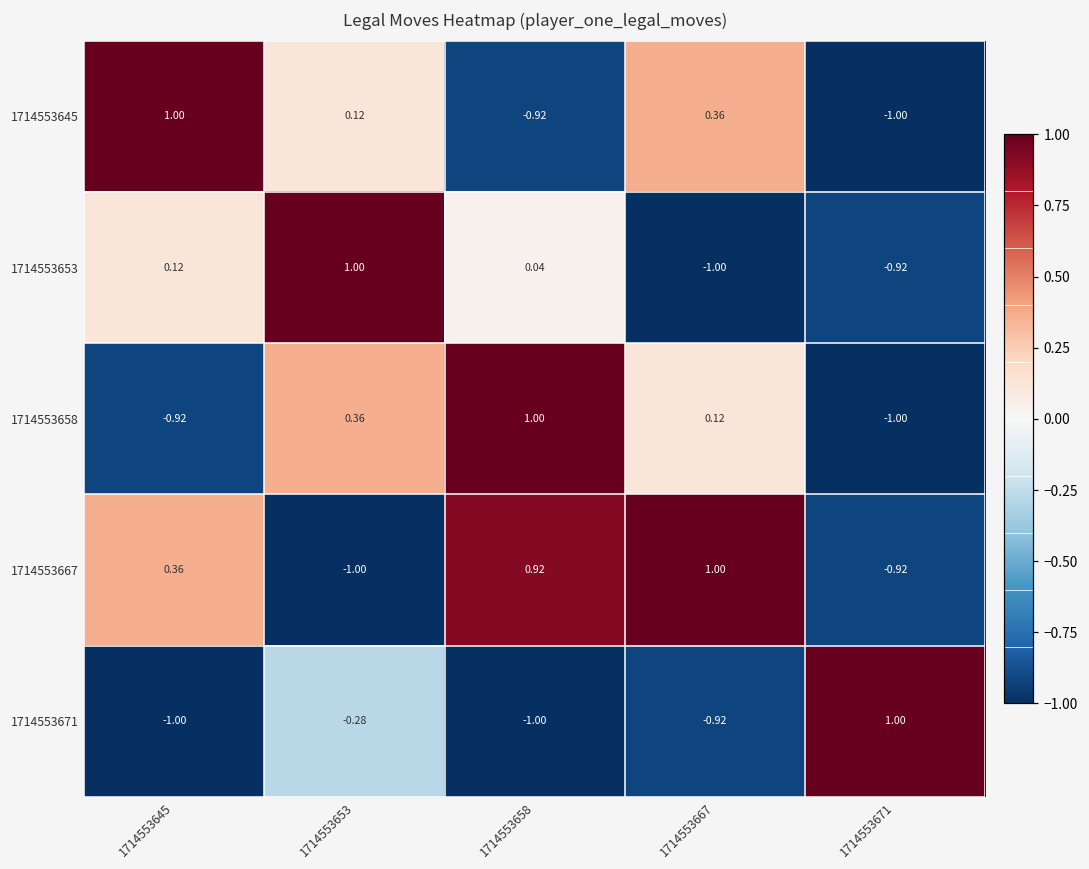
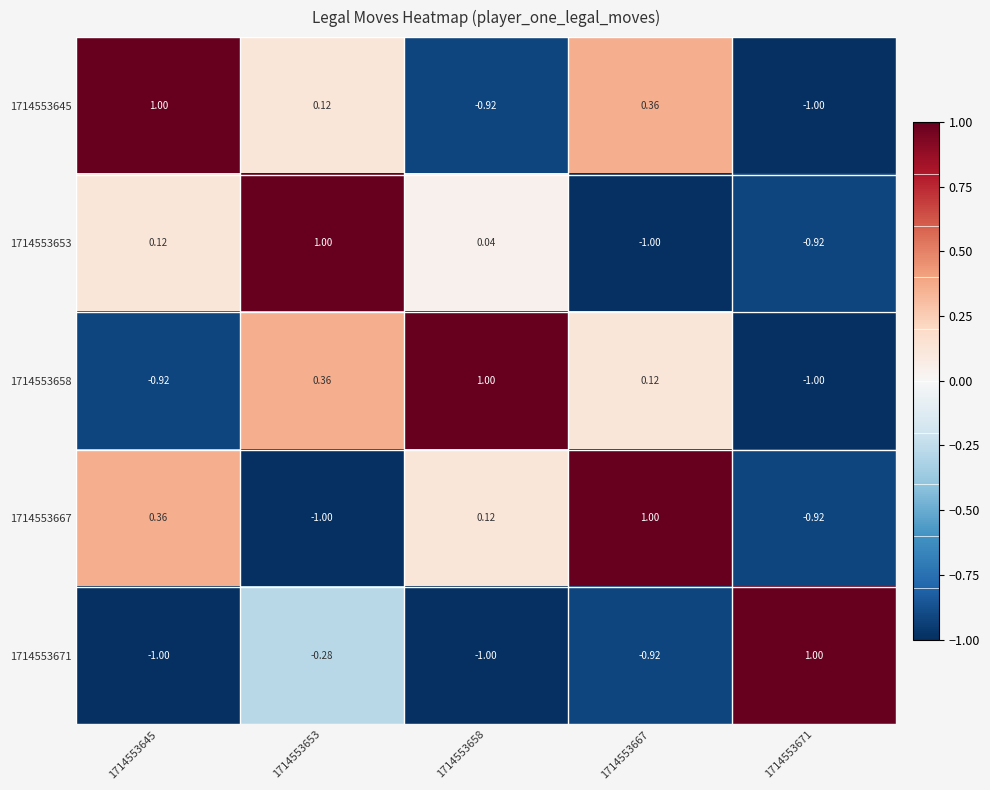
  {
    "1714553645": {
      "1714553645": 1.00,
      "1714553653": 0.12,
      "1714553658": -0.92,
      "1714553667": 0.36,
      "1714553671": -1.00
    },
    "1714553653": {
      "1714553645": 0.12,
      "1714553653": 1.00,
      "1714553658": 0.04,
      "1714553667": -1.00,
      "1714553671": -0.92
    },
    "1714553658": {
      "1714553645": -0.92,
      "1714553653": 0.36,
      "1714553658": 1.00,
      "1714553667": 0.12,
      "1714553671": -1.00
    },
    "1714553667": {
      "1714553645": 0.36,
      "1714553653": -1.00,
-     "1714553658": 0.92,
+     "1714553658": 0.12,
      "1714553667": 1.00,
      "1714553671": -0.92
    },
    "1714553671": {
      "1714553645": -1.00,
      "1714553653": -0.28,
      "1714553658": -1.00,
      "1714553667": -0.92,
      "1714553671": 1.00
    }
  }
